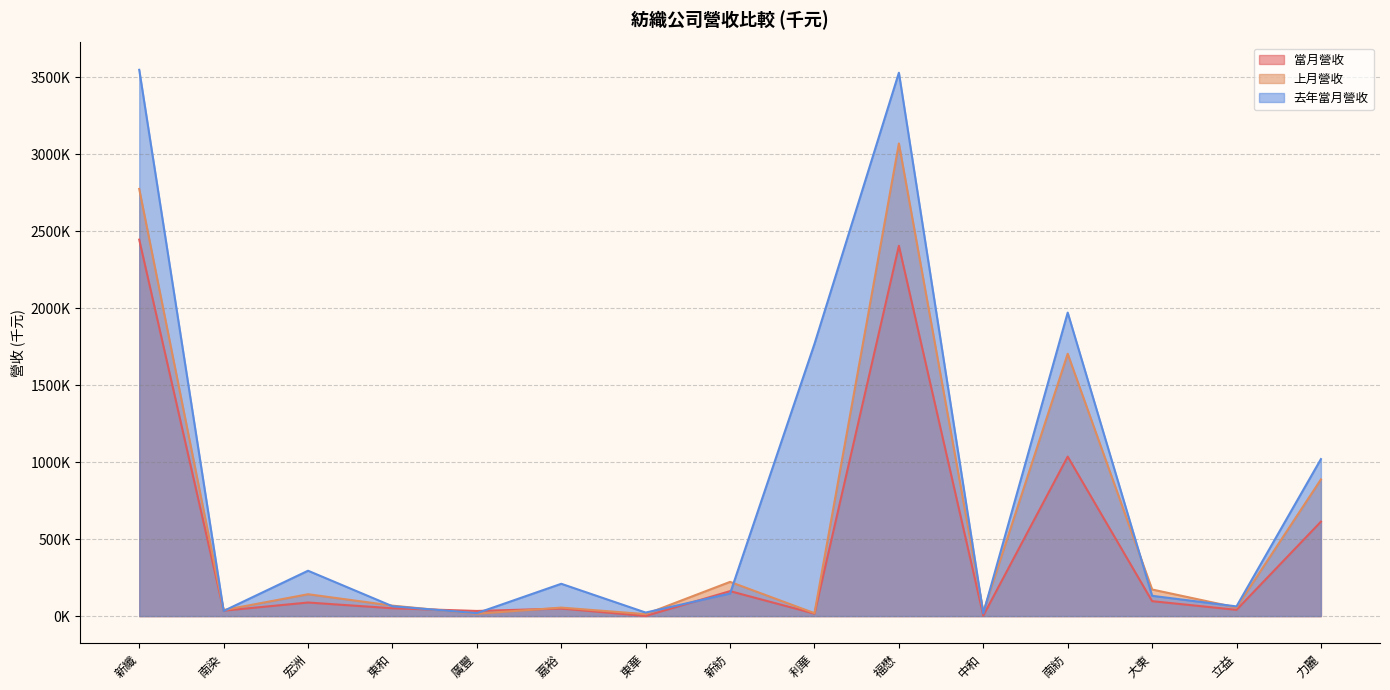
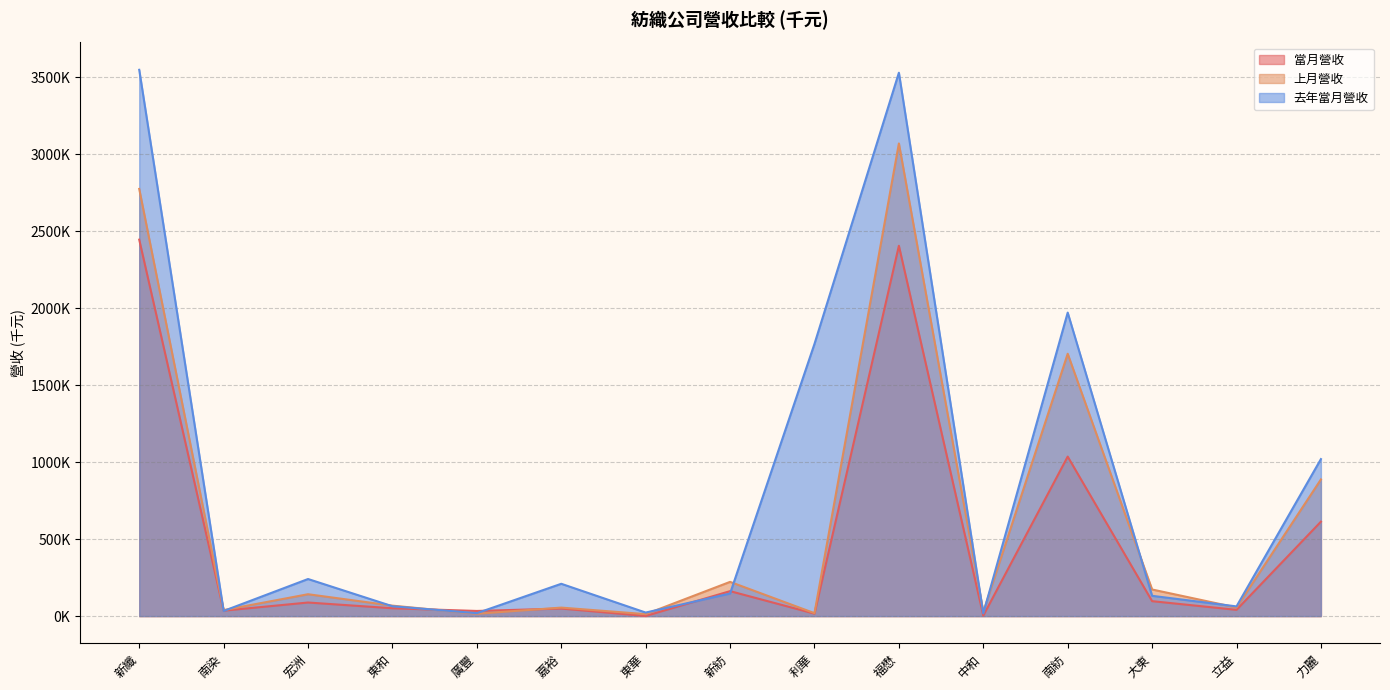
  {
    "去年當月營收": {
      "新纖": 3550000,
-     "宏洲": 290000,
+     "宏洲": 240000,
      "嘉裕": 210000,
      "利華": 1770000,
      "福懋": 3530000,
      "南紡": 1970000,
      "大東": 130000,
      "力麗": 1020000
    }
  }
